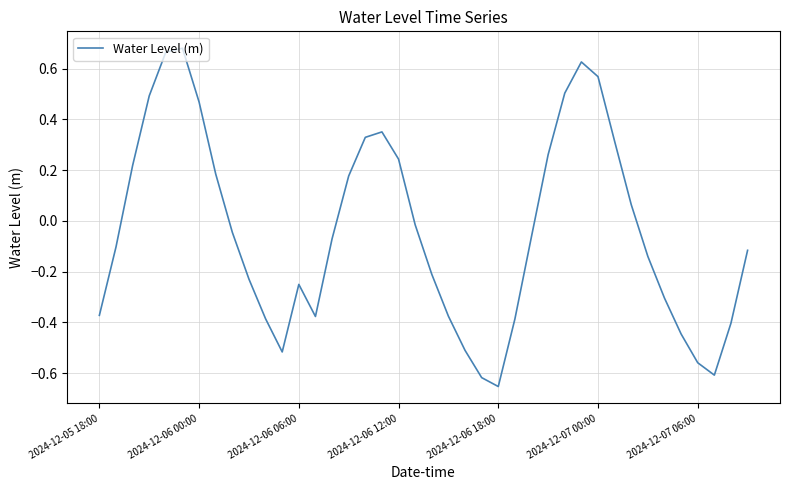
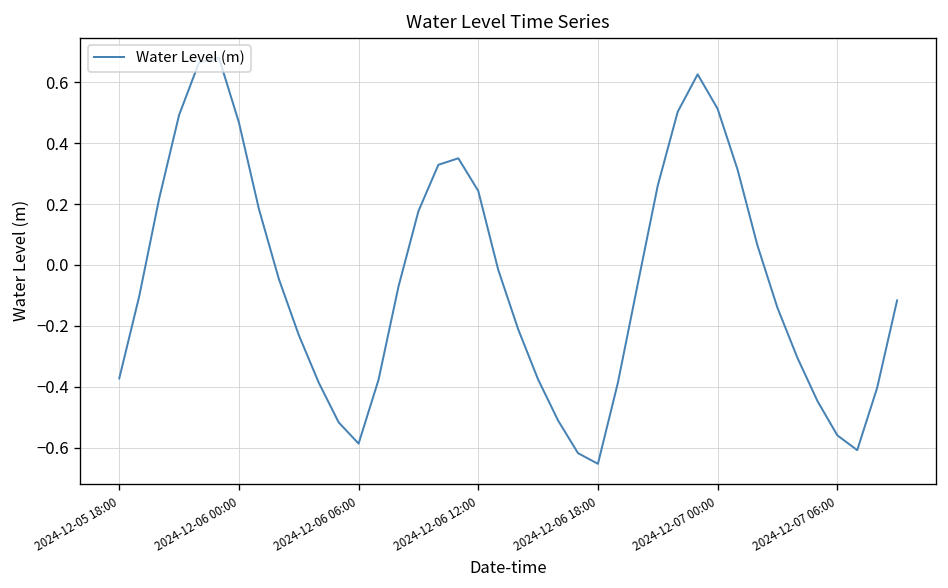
  {
    "2024-12-05 18:00": -0.37,
    "2024-12-06 00:00": 0.47,
-   "2024-12-06 06:00": -0.25,
+   "2024-12-06 06:00": -0.59,
    "2024-12-06 12:00": 0.24,
    "2024-12-06 18:00": -0.65,
-   "2024-12-07 00:00": 0.57,
+   "2024-12-07 00:00": 0.51,
    "2024-12-07 06:00": -0.56
  }
